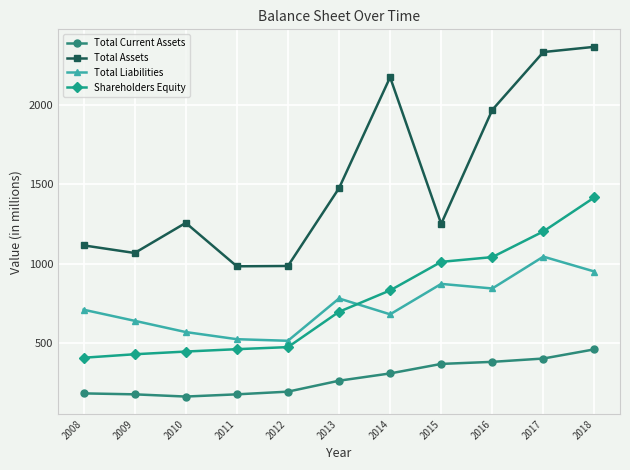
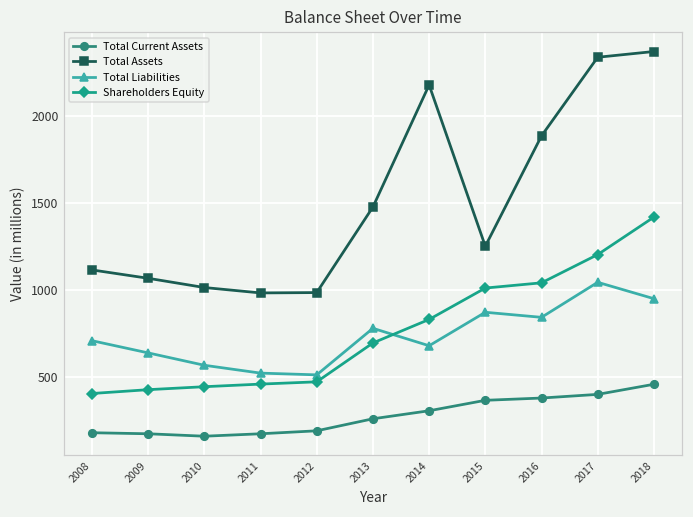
  {
    "Total Assets": {
      "2008": 1120,
      "2009": 1070,
-     "2010": 1260,
+     "2010": 1010,
      "2011": 980,
      "2012": 990,
      "2013": 1480,
      "2014": 2180,
      "2015": 1250,
-     "2016": 1970,
+     "2016": 1880,
      "2017": 2340,
      "2018": 2370
    }
  }
